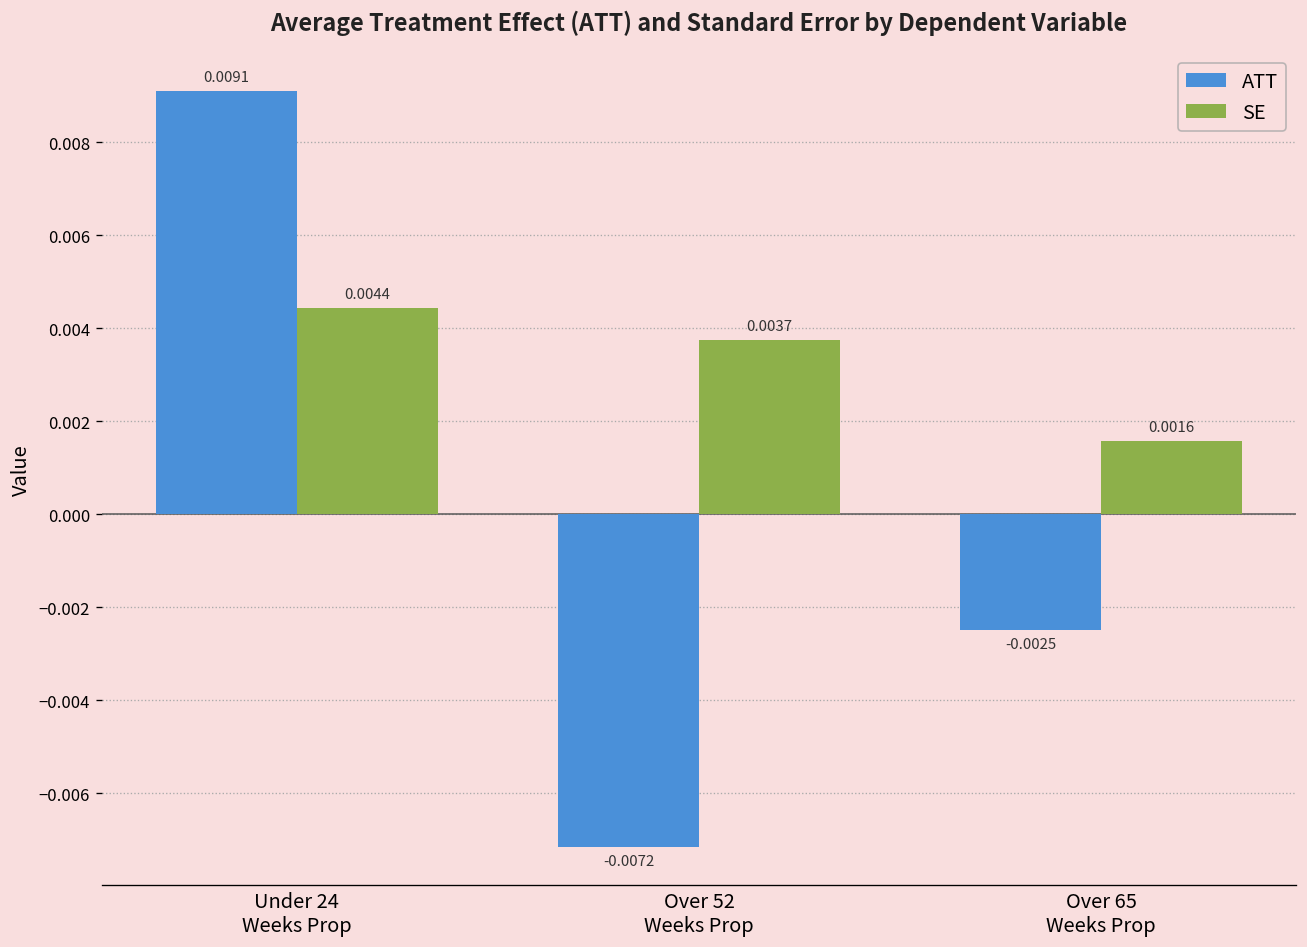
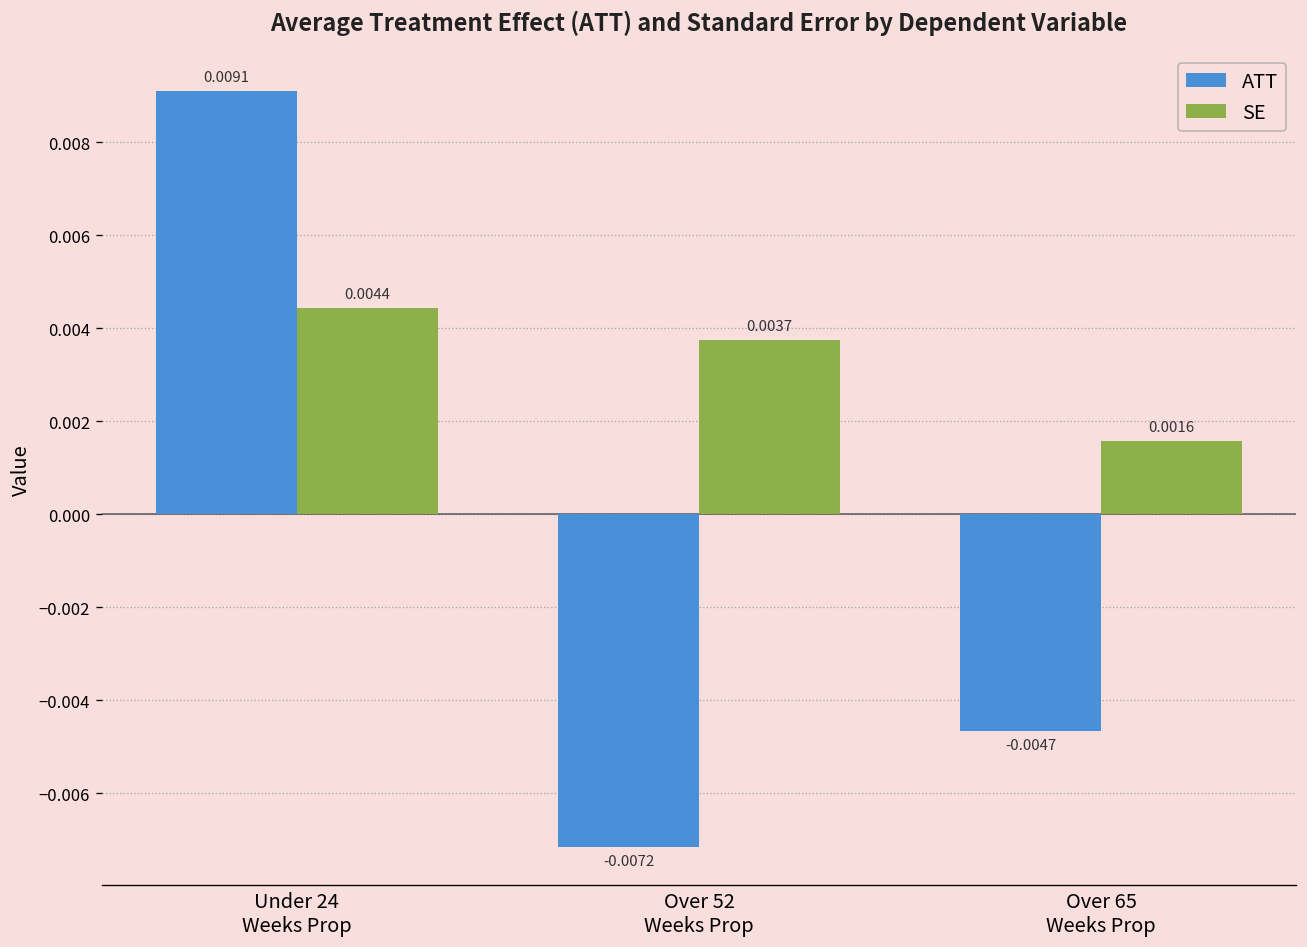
  {
    "ATT": {
      "Under 24 Weeks Prop": 0.0091,
      "Over 52 Weeks Prop": -0.0072,
-     "Over 65 Weeks Prop": -0.0025
+     "Over 65 Weeks Prop": -0.0047
    },
    "SE": {
      "Under 24 Weeks Prop": 0.0044,
      "Over 52 Weeks Prop": 0.0037,
      "Over 65 Weeks Prop": 0.0016
    }
  }
